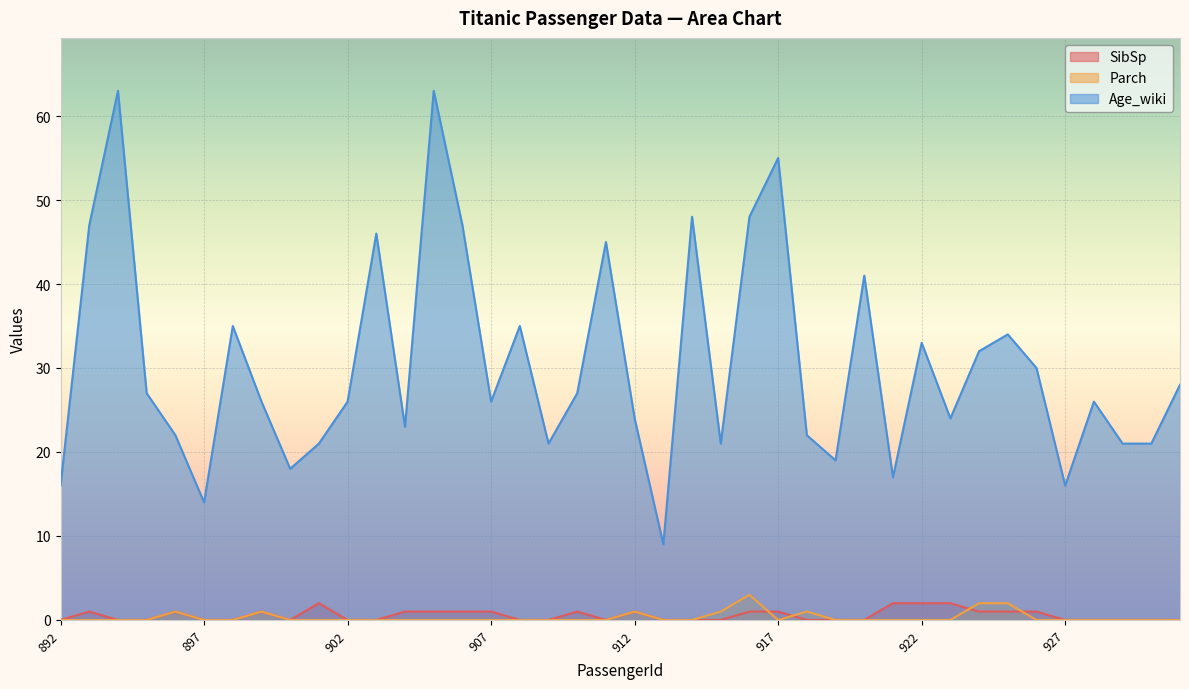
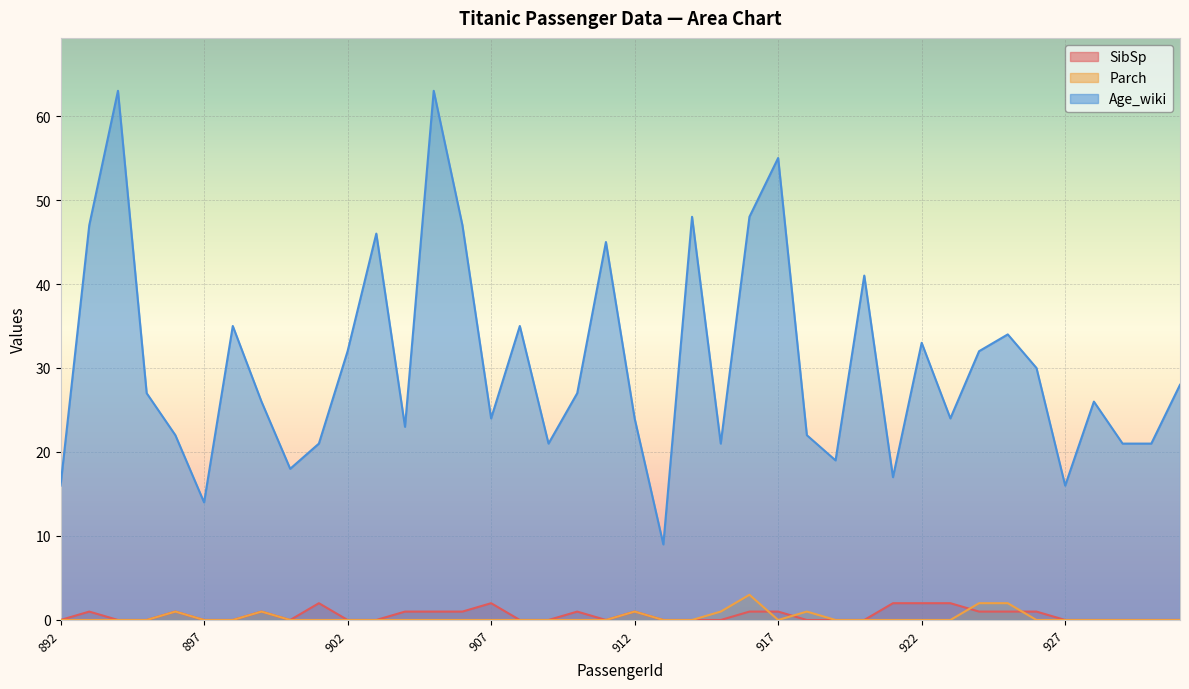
  {
    "SibSp": {
-     "907": 1,
+     "907": 2,
      "917": 1,
      "922": 2
    },
    "Parch": {
      "907": 0,
      "917": 0,
      "922": 0
    },
    "Age_wiki": {
      "892": 16,
      "897": 14,
-     "902": 26,
-     "907": 26,
+     "902": 32,
+     "907": 24,
      "912": 24,
      "917": 55,
      "922": 33,
      "927": 16
    }
  }
